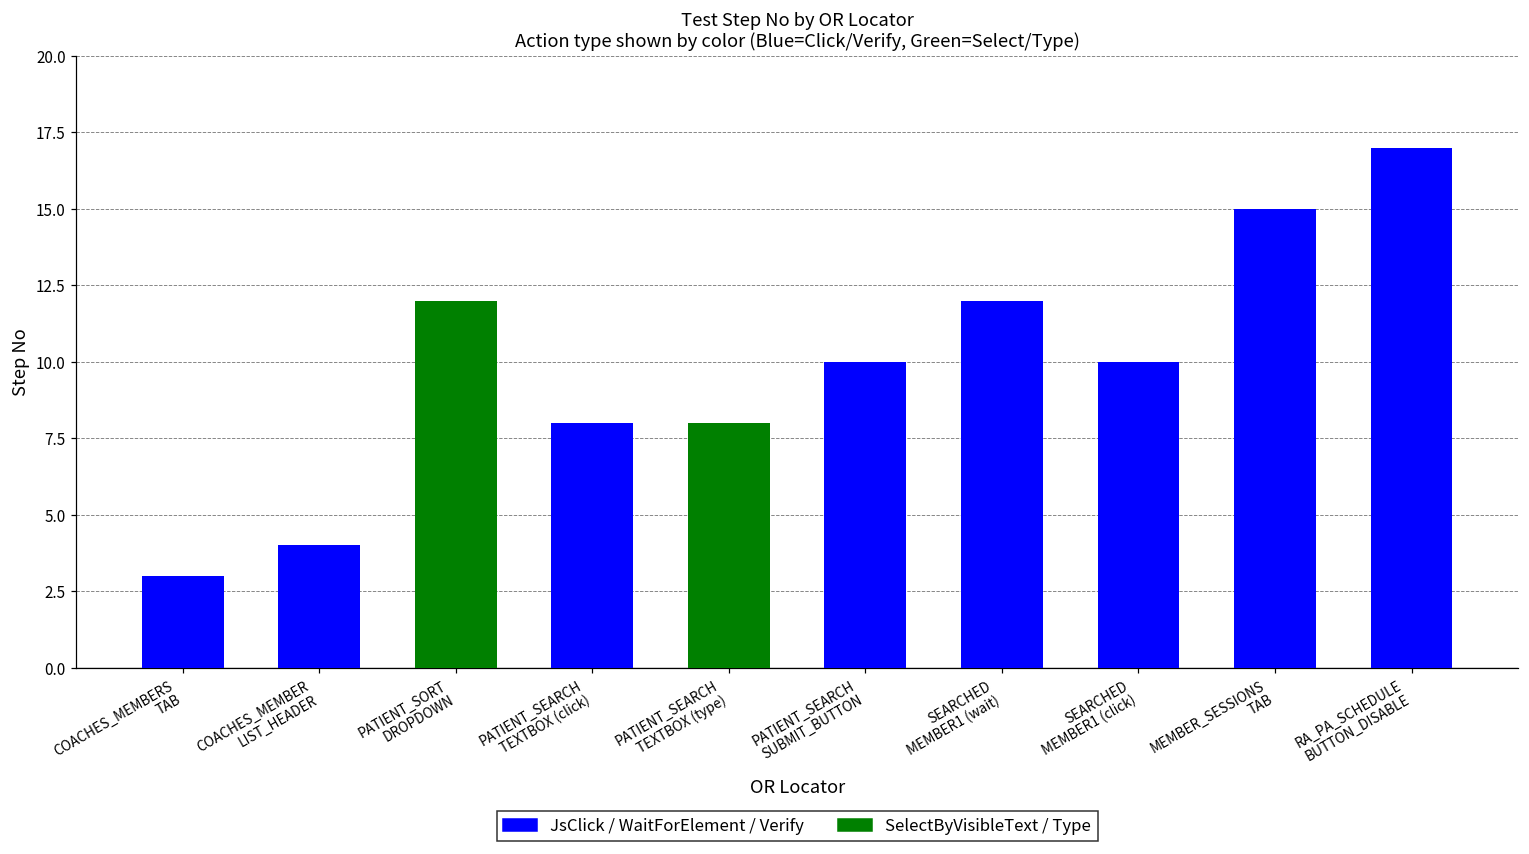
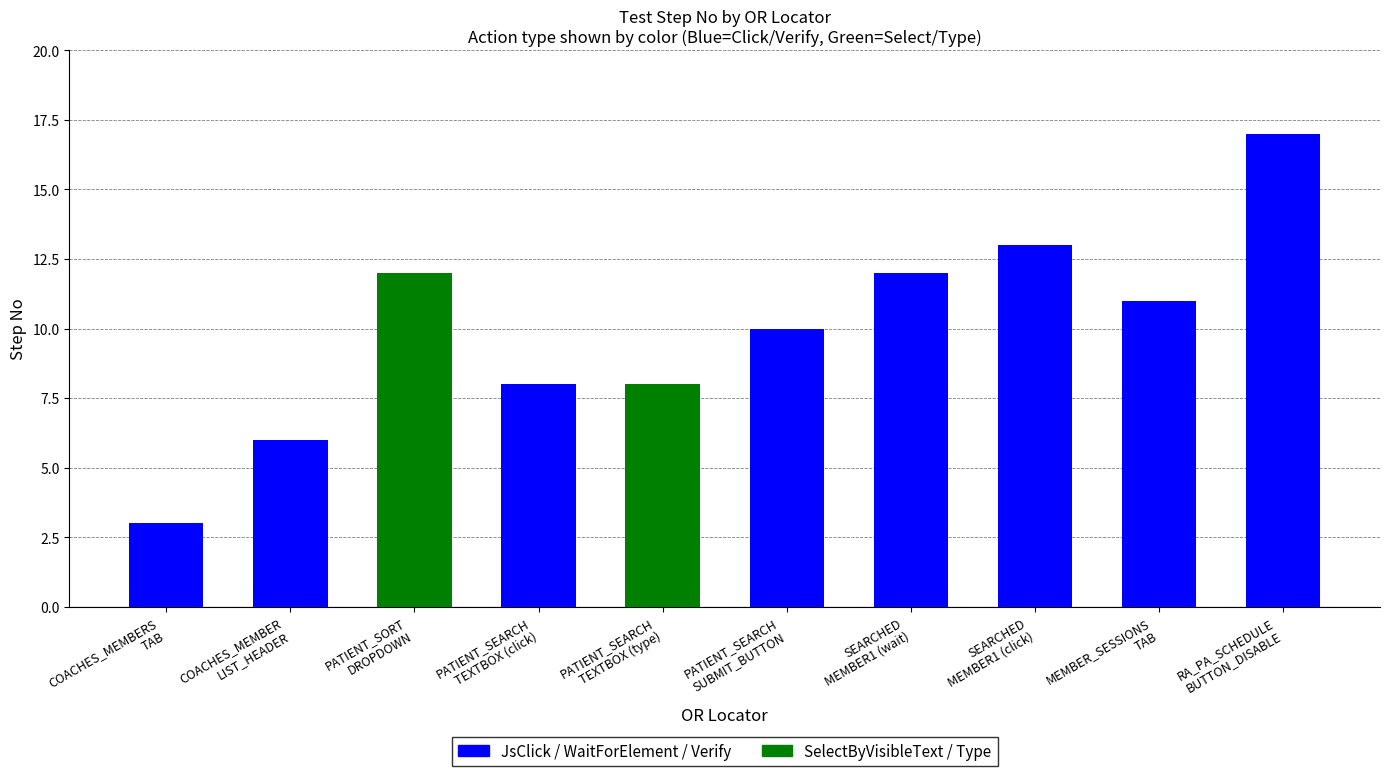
  {
    "COACHES_MEMBERS TAB": 3,
-   "COACHES_MEMBER LIST_HEADER": 4,
+   "COACHES_MEMBER LIST_HEADER": 6,
    "PATIENT_SORT DROPDOWN": 12,
    "PATIENT_SEARCH TEXTBOX (click)": 8,
    "PATIENT_SEARCH TEXTBOX (type)": 8,
    "PATIENT_SEARCH SUBMIT_BUTTON": 10,
    "SEARCHED MEMBER1 (wait)": 12,
-   "SEARCHED MEMBER1 (click)": 10,
-   "MEMBER_SESSIONS TAB": 15,
+   "SEARCHED MEMBER1 (click)": 13,
+   "MEMBER_SESSIONS TAB": 11,
    "RA_PA_SCHEDULE BUTTON_DISABLE": 17
  }
